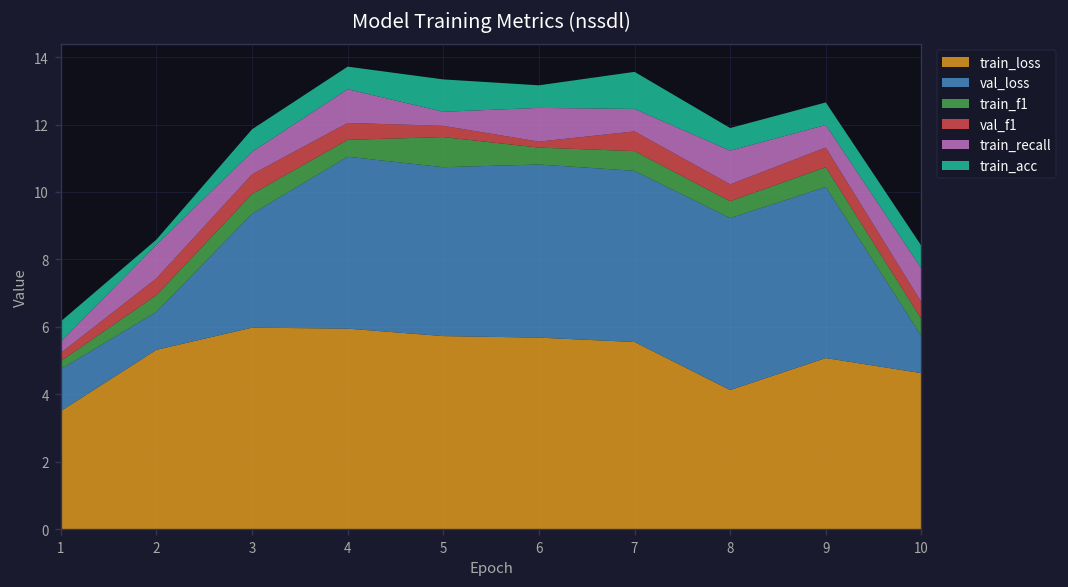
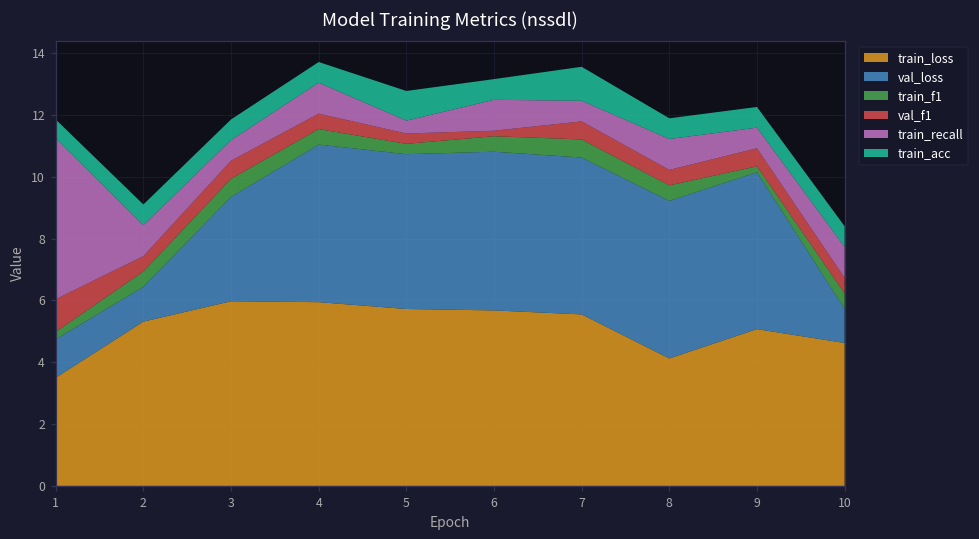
  {
    "train_loss": {
      "1": 3.5,
      "2": 5.3,
      "3": 6.0,
      "4": 5.9,
      "5": 5.7,
      "6": 5.7,
      "7": 5.5,
      "8": 4.1,
      "9": 5.1,
      "10": 4.6
    },
    "val_loss": {
      "1": 1.2,
      "2": 1.1,
      "3": 3.4,
      "4": 5.1,
      "5": 5.0,
      "6": 5.1,
      "7": 5.1,
      "8": 5.1,
      "9": 5.1,
      "10": 1.1
    },
    "train_f1": {
      "1": 0.2,
      "2": 0.5,
      "3": 0.6,
      "4": 0.5,
-     "5": 0.9,
+     "5": 0.3,
      "6": 0.5,
      "7": 0.6,
      "8": 0.5,
-     "9": 0.6,
+     "9": 0.2,
      "10": 0.5
    },
    "val_f1": {
-     "1": 0.2,
+     "1": 1.1,
      "2": 0.5,
      "3": 0.6,
      "4": 0.5,
      "5": 0.3,
      "6": 0.2,
      "7": 0.6,
      "8": 0.5,
      "9": 0.6,
      "10": 0.5
    },
    "train_recall": {
-     "1": 0.3,
+     "1": 5.2,
      "2": 1.0,
      "3": 0.7,
      "4": 1.0,
      "5": 0.4,
      "6": 1.0,
      "7": 0.7,
      "8": 1.0,
      "9": 0.7,
      "10": 1.0
    },
    "train_acc": {
      "1": 0.6,
-     "2": 0.2,
+     "2": 0.7,
      "3": 0.7,
      "4": 0.7,
      "5": 1.0,
      "6": 0.7,
      "7": 1.1,
      "8": 0.7,
      "9": 0.7,
      "10": 0.7
    }
  }
